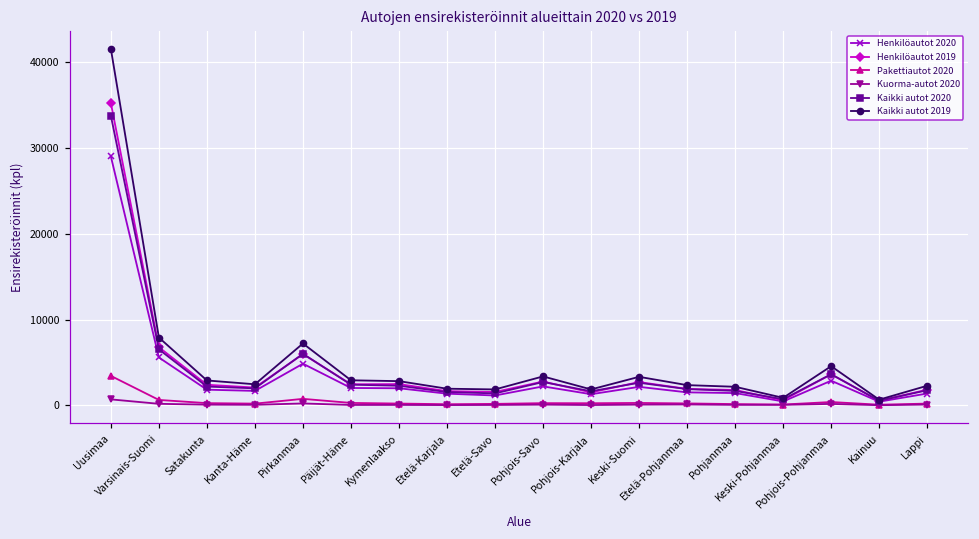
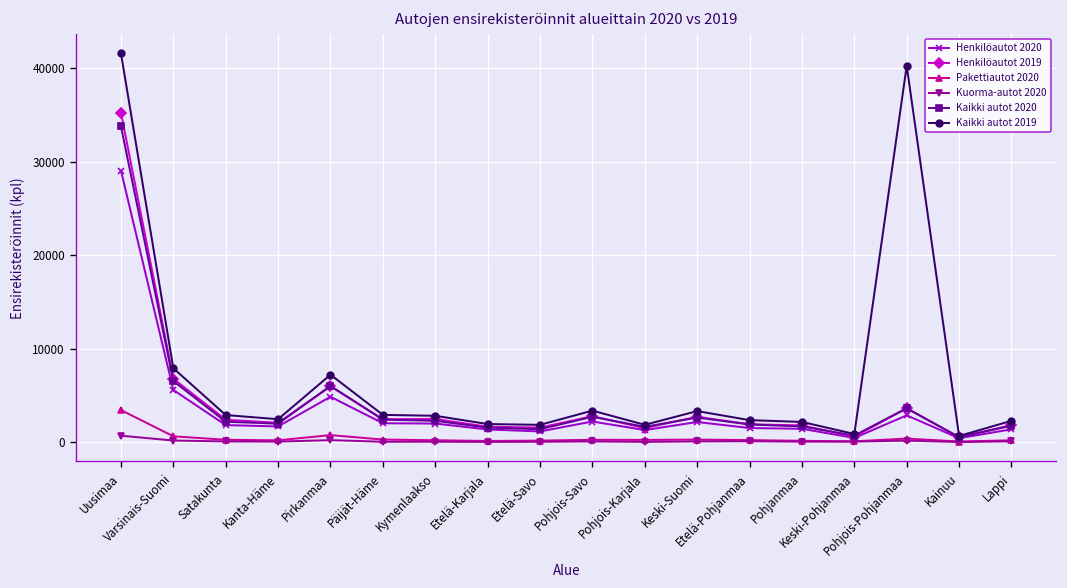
  {
    "Kaikki autot 2019": {
      "Uusimaa": 42000,
      "Varsinais-Suomi": 8000,
      "Satakunta": 3000,
      "Kanta-Häme": 2000,
      "Pirkanmaa": 7000,
      "Päijät-Häme": 3000,
      "Kymenlaakso": 3000,
      "Pohjois-Savo": 3000,
      "Keski-Suomi": 3000,
      "Etelä-Pohjanmaa": 2000,
      "Pohjanmaa": 2000,
-     "Pohjois-Pohjanmaa": 5000,
+     "Pohjois-Pohjanmaa": 40000,
      "Lappi": 2000
    }
  }
